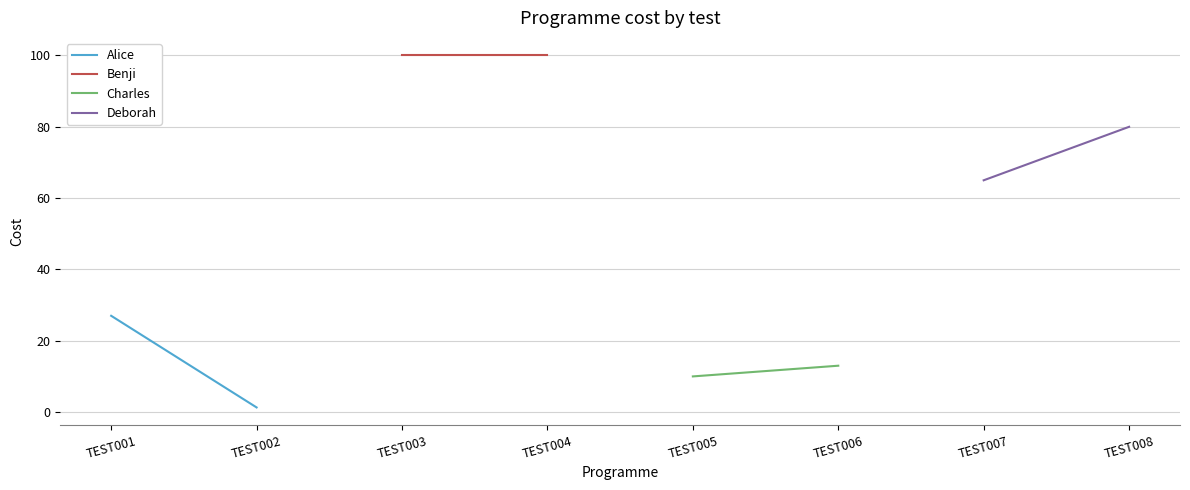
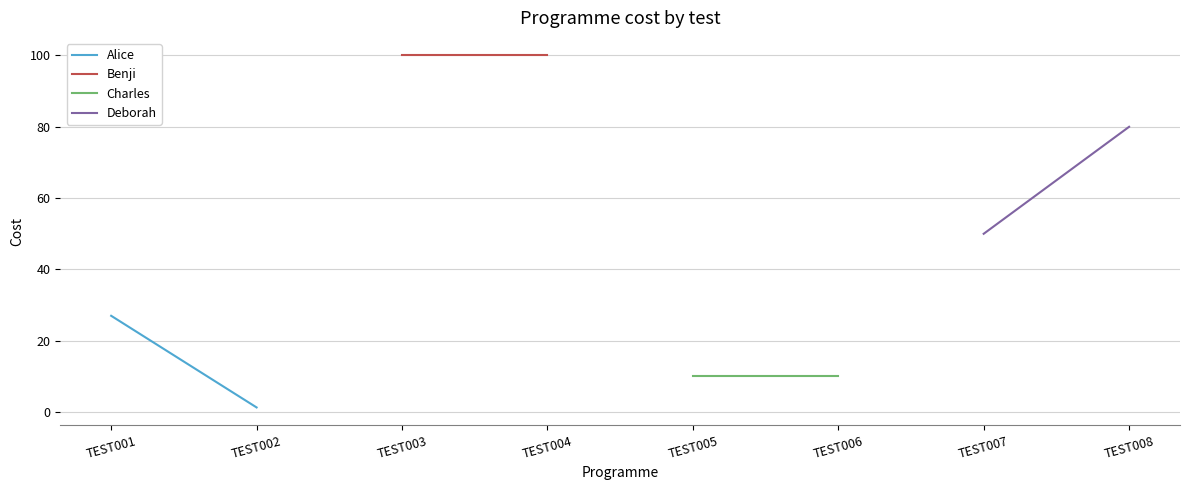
  {
    "Alice": {
      "TEST001": 27,
      "TEST002": 1
    },
    "Benji": {
      "TEST003": 100,
      "TEST004": 100
    },
    "Charles": {
      "TEST005": 10,
-     "TEST006": 13
+     "TEST006": 10
    },
    "Deborah": {
-     "TEST007": 65,
+     "TEST007": 50,
      "TEST008": 80
    }
  }
